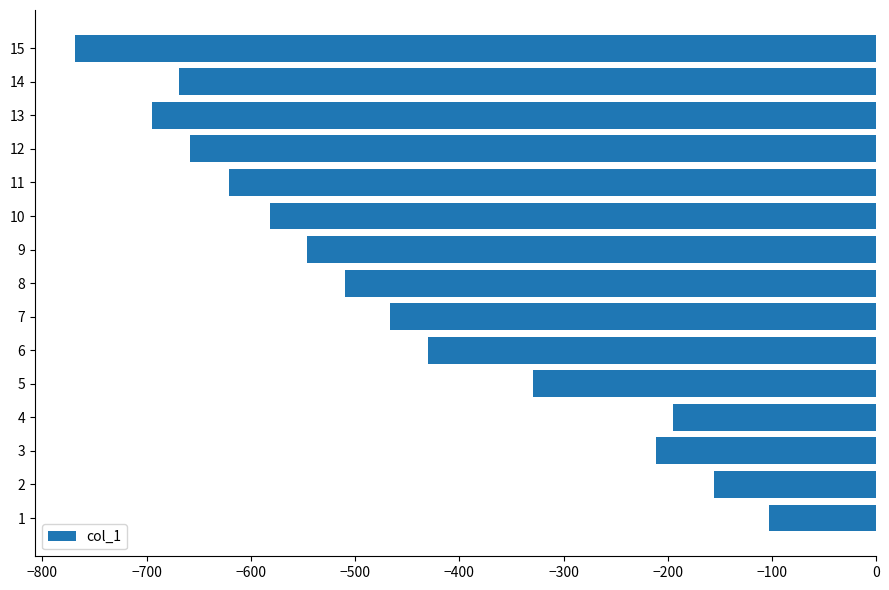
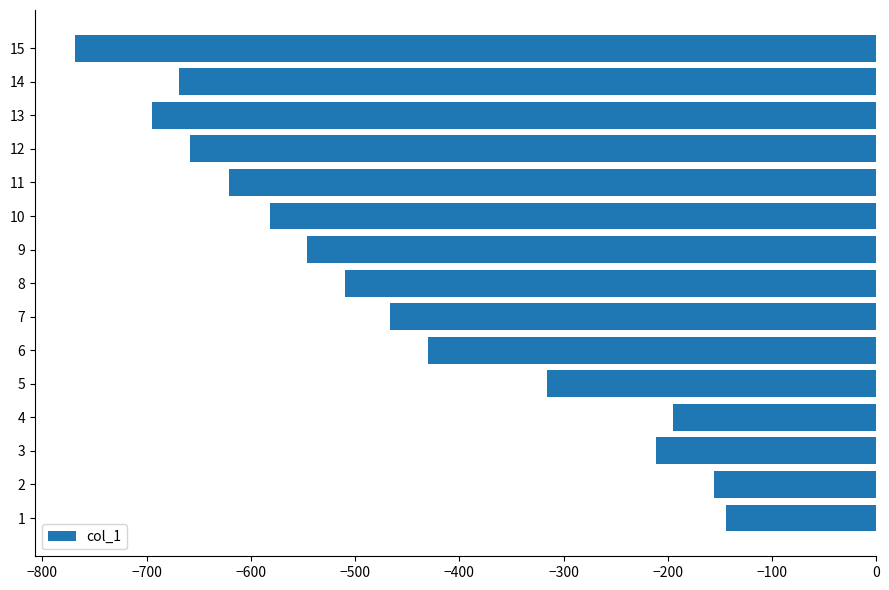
  {
    "15": -769,
    "14": -669,
    "13": -695,
    "12": -658,
    "11": -621,
    "10": -582,
    "9": -546,
    "8": -509,
    "7": -466,
    "6": -430,
-   "5": -329,
+   "5": -316,
    "4": -195,
    "3": -211,
    "2": -155,
-   "1": -103
+   "1": -144
  }
